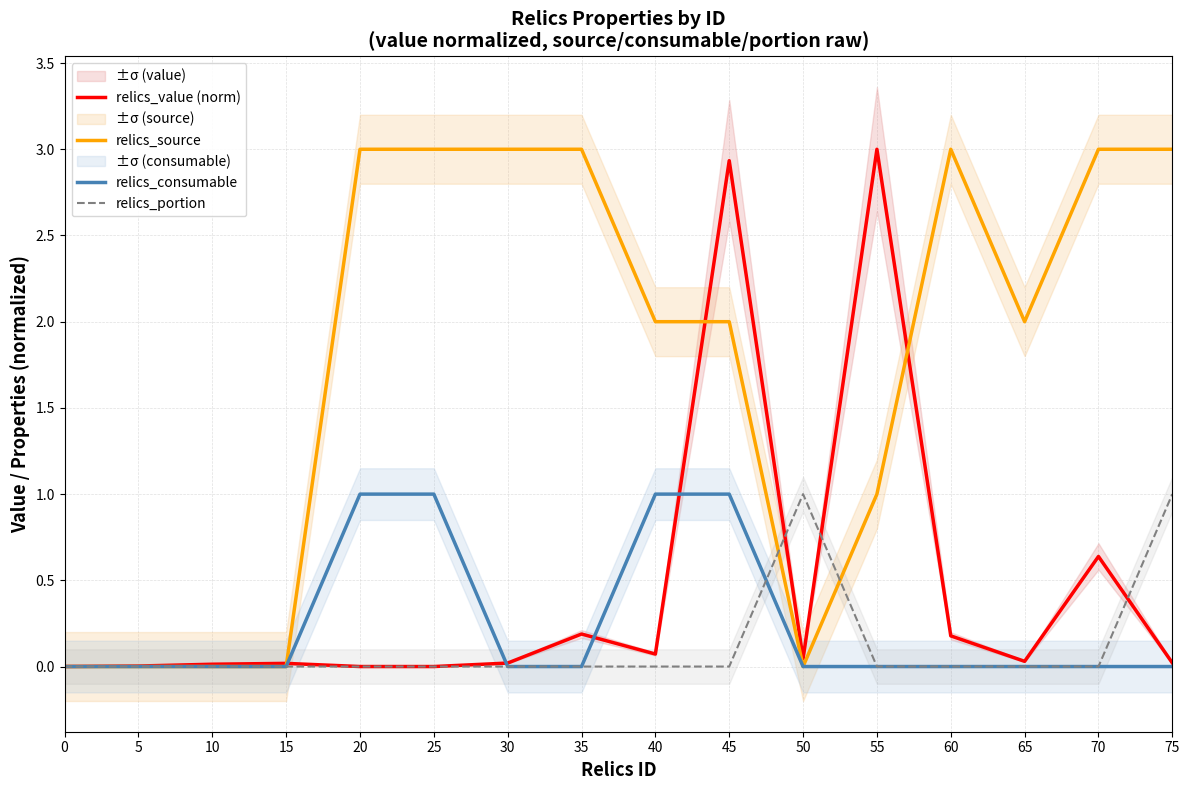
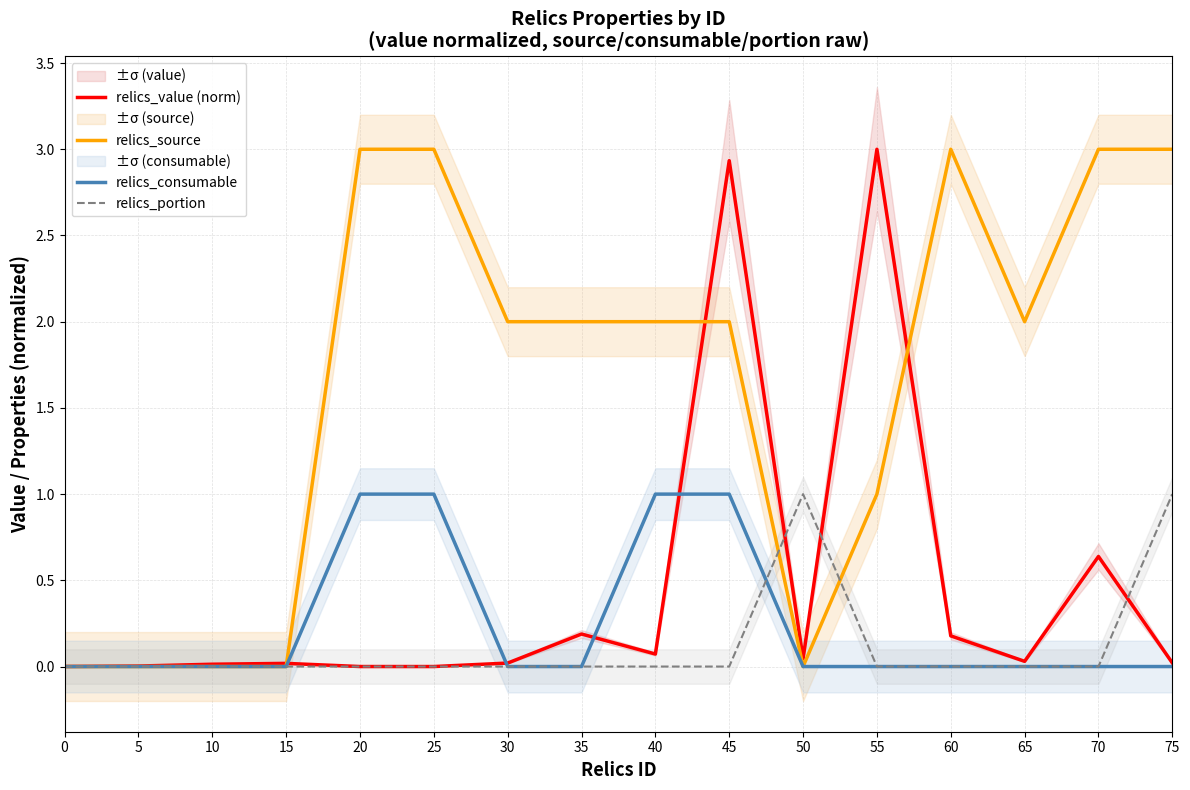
  {
    "relics_value (norm)": {
      "35": 0.19,
      "45": 2.93,
      "55": 3,
      "60": 0.18,
      "70": 0.64
    },
    "relics_source": {
      "20": 3,
      "25": 3,
-     "30": 3,
-     "35": 3,
+     "30": 2,
+     "35": 2,
      "40": 2,
      "45": 2,
      "55": 1,
      "60": 3,
      "65": 2,
      "70": 3,
      "75": 3
    },
    "relics_consumable": {
      "20": 1,
      "25": 1,
      "40": 1,
      "45": 1,
      "75": 0
    },
    "relics_portion": {
      "40": 0,
      "45": 0,
      "50": 1,
      "75": 1
    }
  }
